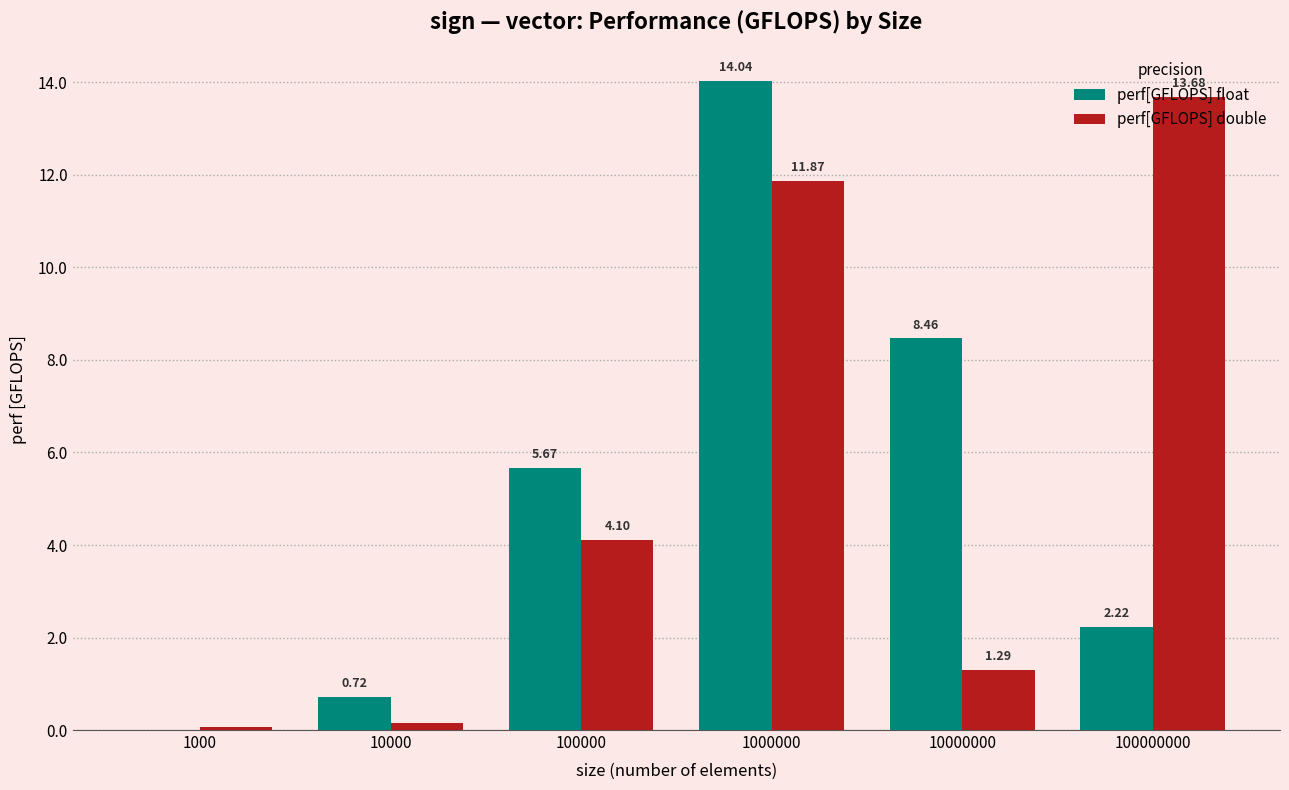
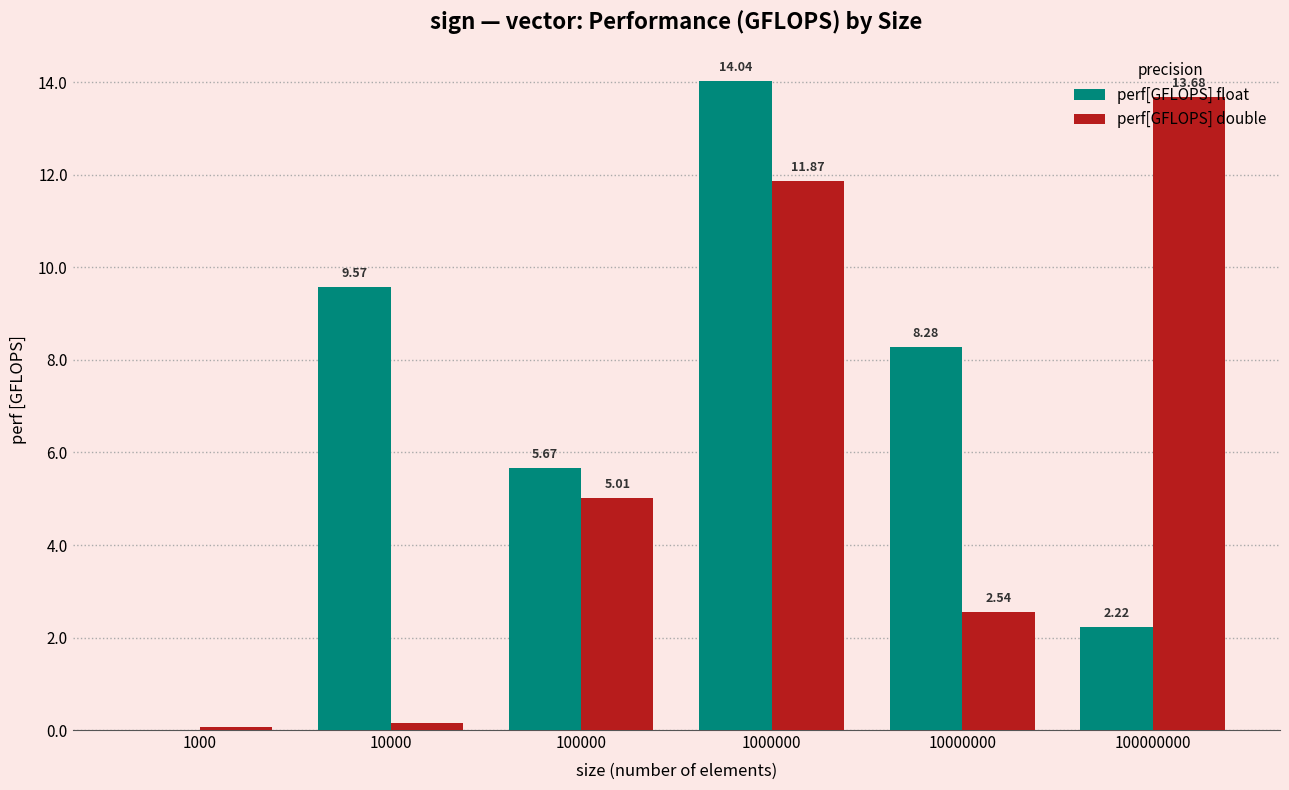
  {
    "perf[GFLOPS] float": {
-     "10000": 0.72,
+     "10000": 9.57,
      "100000": 5.67,
      "1000000": 14.04,
-     "10000000": 8.46,
+     "10000000": 8.28,
      "100000000": 2.22
    },
    "perf[GFLOPS] double": {
-     "100000": 4.10,
+     "100000": 5.01,
      "1000000": 11.87,
-     "10000000": 1.29,
+     "10000000": 2.54,
      "100000000": 13.68
    }
  }
